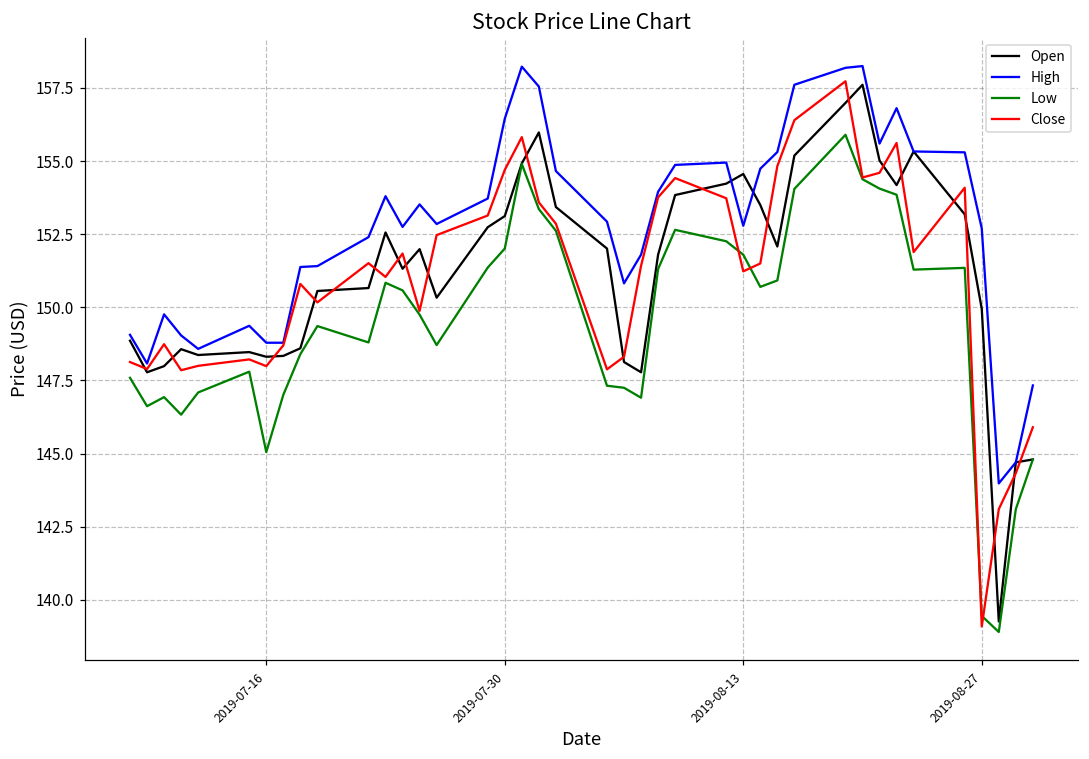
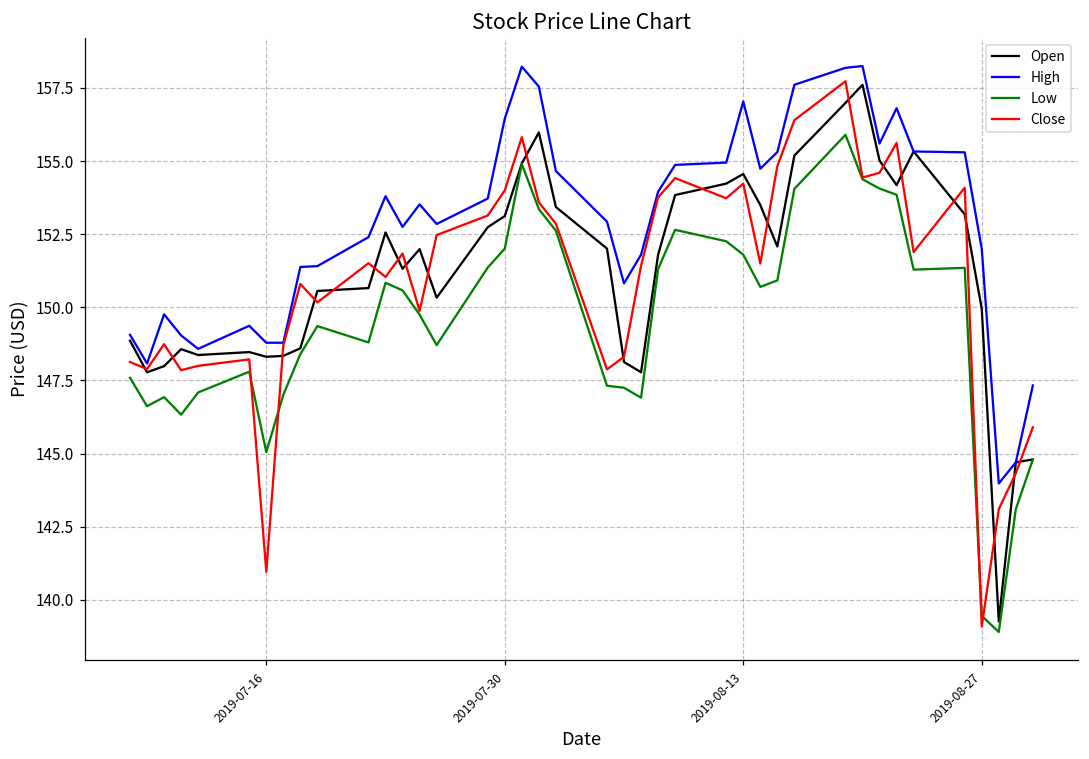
  {
    "Open": {
      "2019-07-16": 148.3,
      "2019-07-30": 153.1,
      "2019-08-13": 154.6,
      "2019-08-27": 150.0
    },
    "High": {
      "2019-07-16": 148.8,
      "2019-07-30": 156.5,
-     "2019-08-13": 152.8,
-     "2019-08-27": 152.7
+     "2019-08-13": 157.0,
+     "2019-08-27": 152.0
    },
    "Low": {
      "2019-07-16": 145.1,
      "2019-07-30": 152.0,
      "2019-08-13": 151.8,
      "2019-08-27": 139.5
    },
    "Close": {
-     "2019-07-16": 148.0,
-     "2019-07-30": 154.7,
-     "2019-08-13": 151.2,
+     "2019-07-16": 141.0,
+     "2019-07-30": 154.0,
+     "2019-08-13": 154.2,
      "2019-08-27": 139.1
    }
  }
